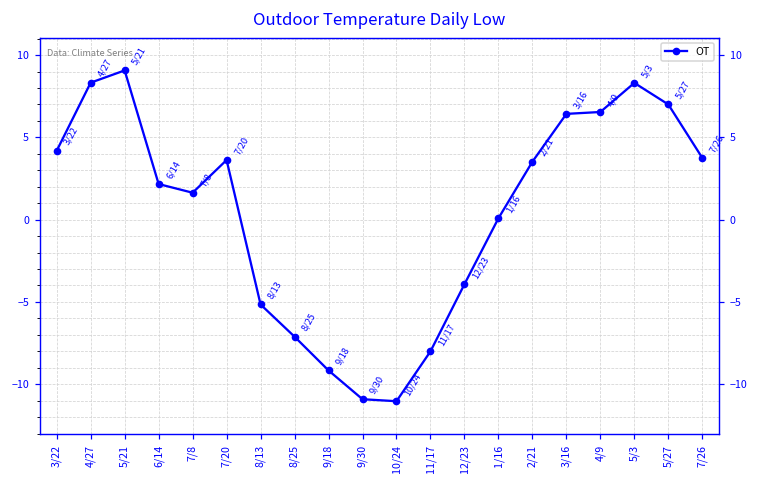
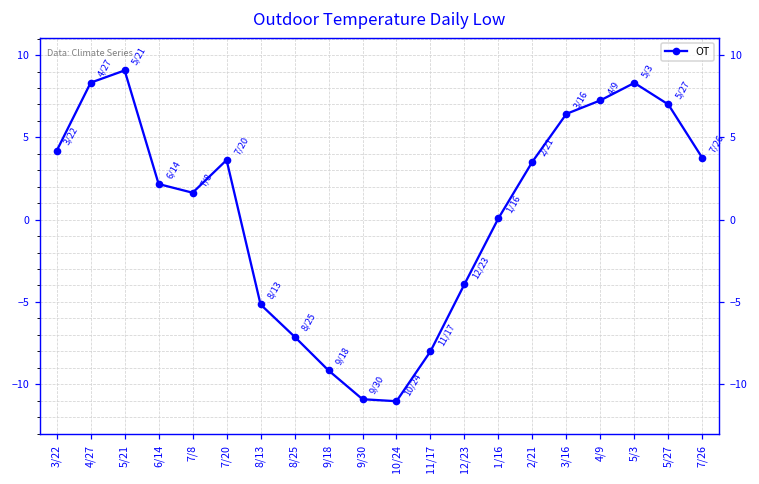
  {
-   "4/9": 6.5
+   "4/9": 7.2
  }
